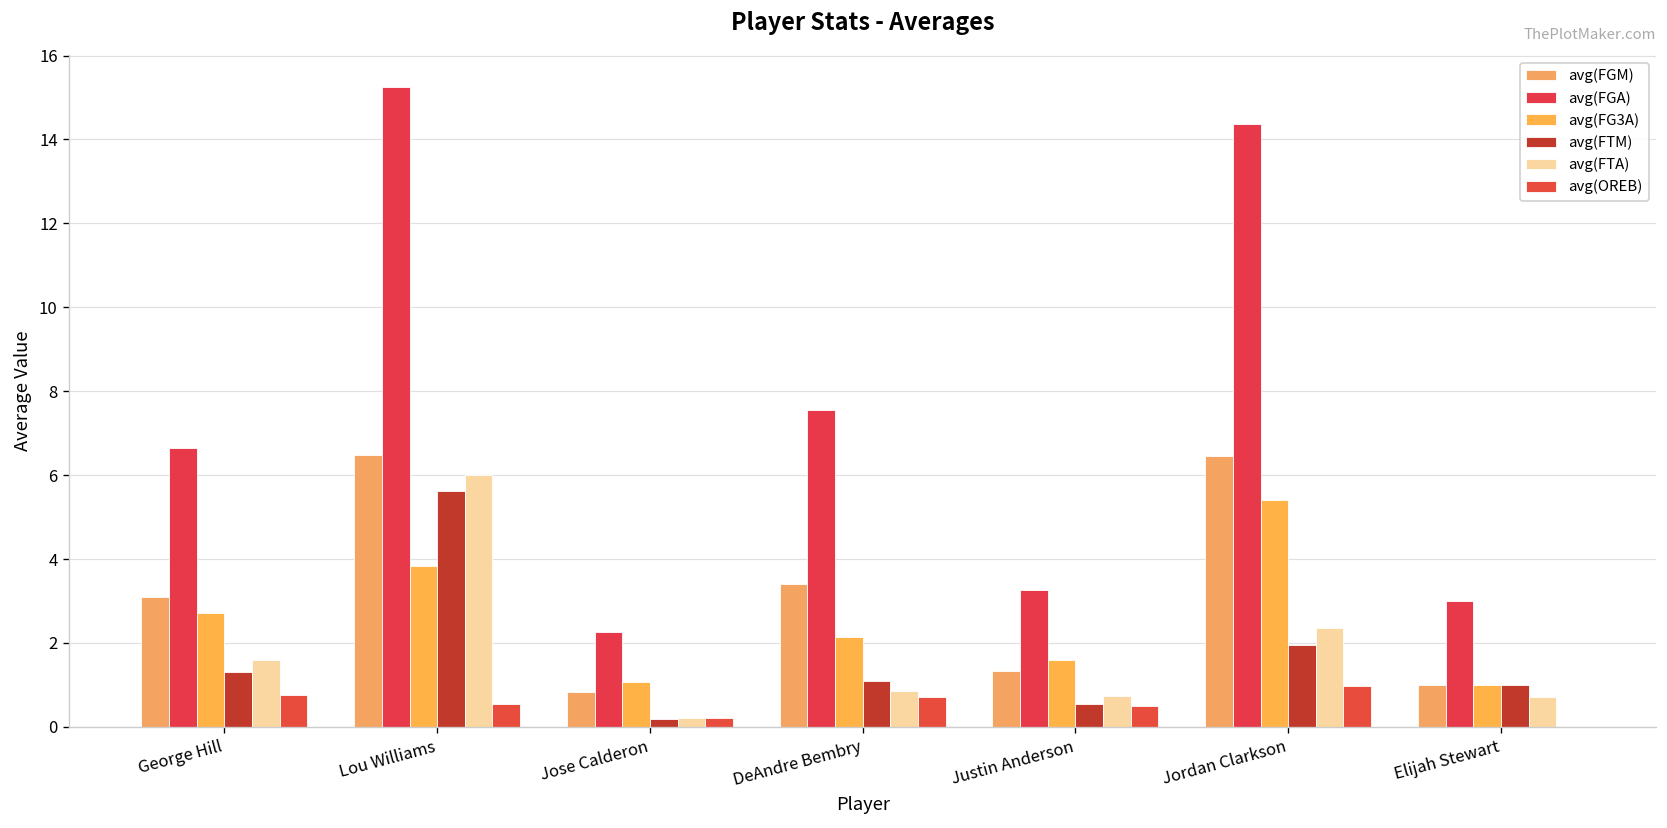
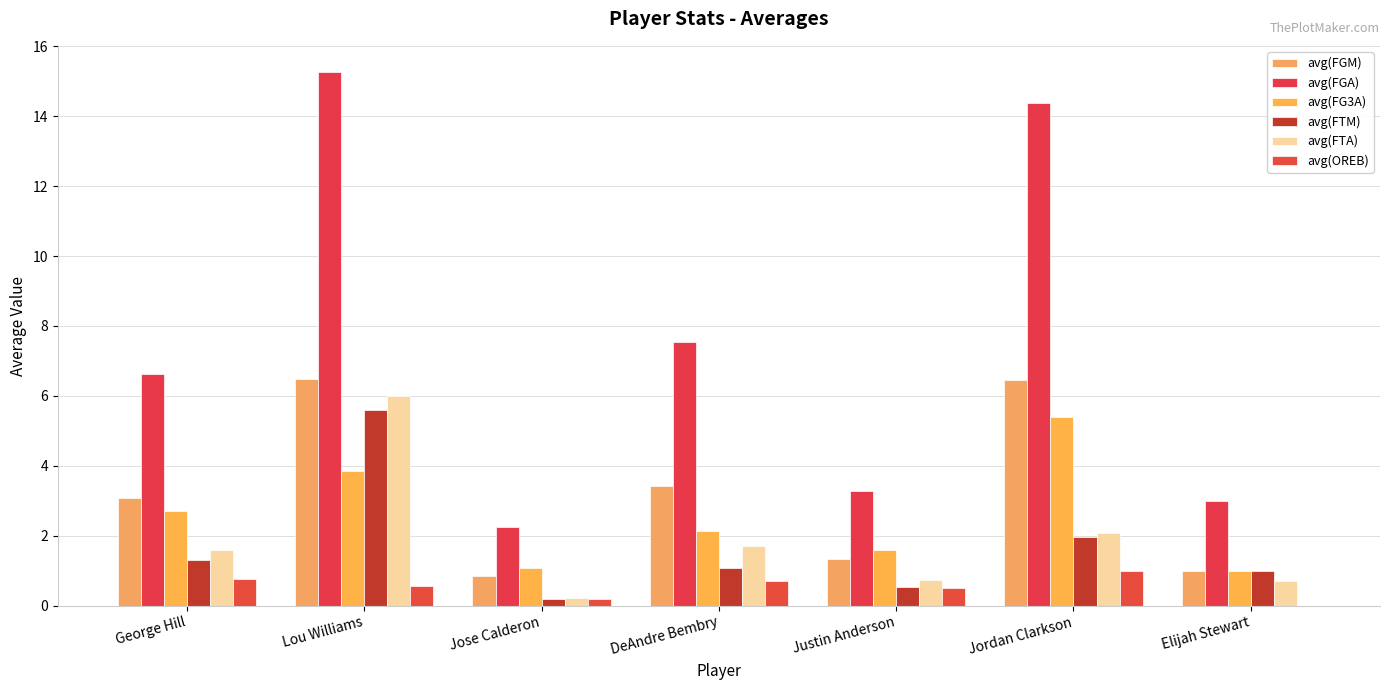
  {
    "avg(FTA)": {
      "George Hill": 1.6,
      "Lou Williams": 6.0,
      "Jose Calderon": 0.2,
-     "DeAndre Bembry": 0.9,
+     "DeAndre Bembry": 1.7,
      "Justin Anderson": 0.7,
-     "Jordan Clarkson": 2.4,
+     "Jordan Clarkson": 2.1,
      "Elijah Stewart": 0.7
    }
  }
